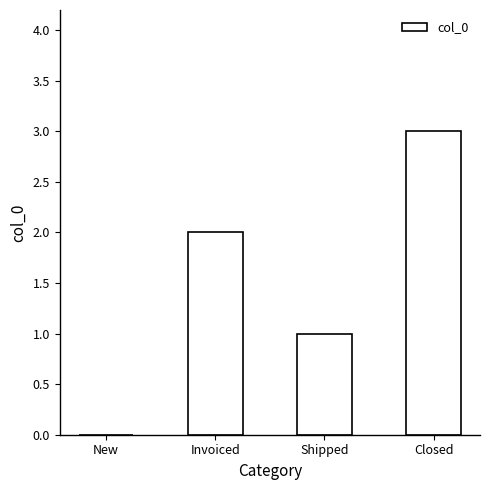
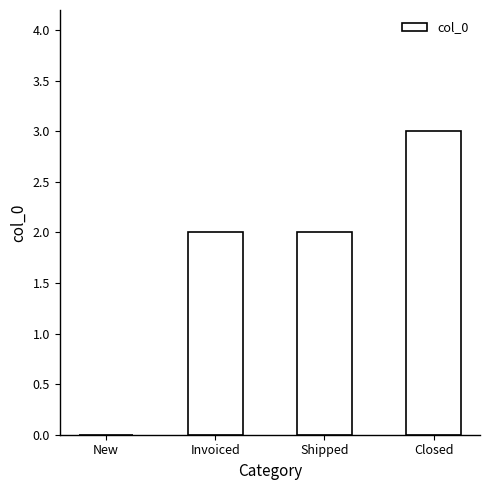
  {
    "New": 0,
    "Invoiced": 2,
-   "Shipped": 1,
+   "Shipped": 2,
    "Closed": 3
  }
